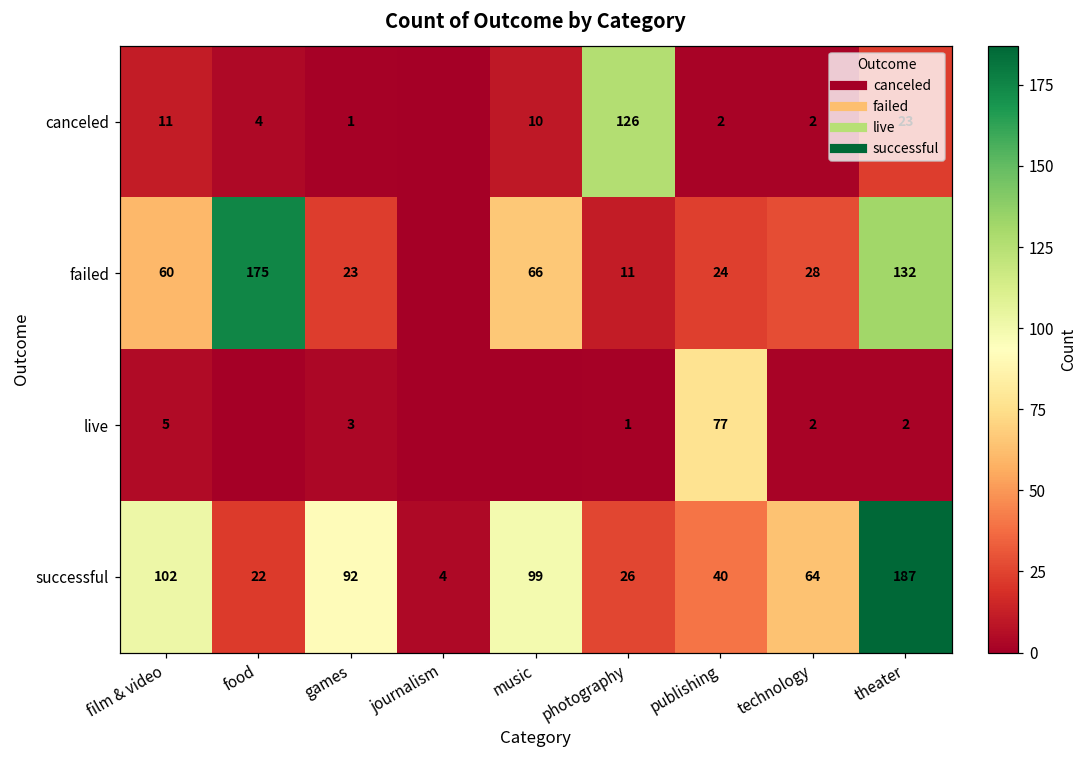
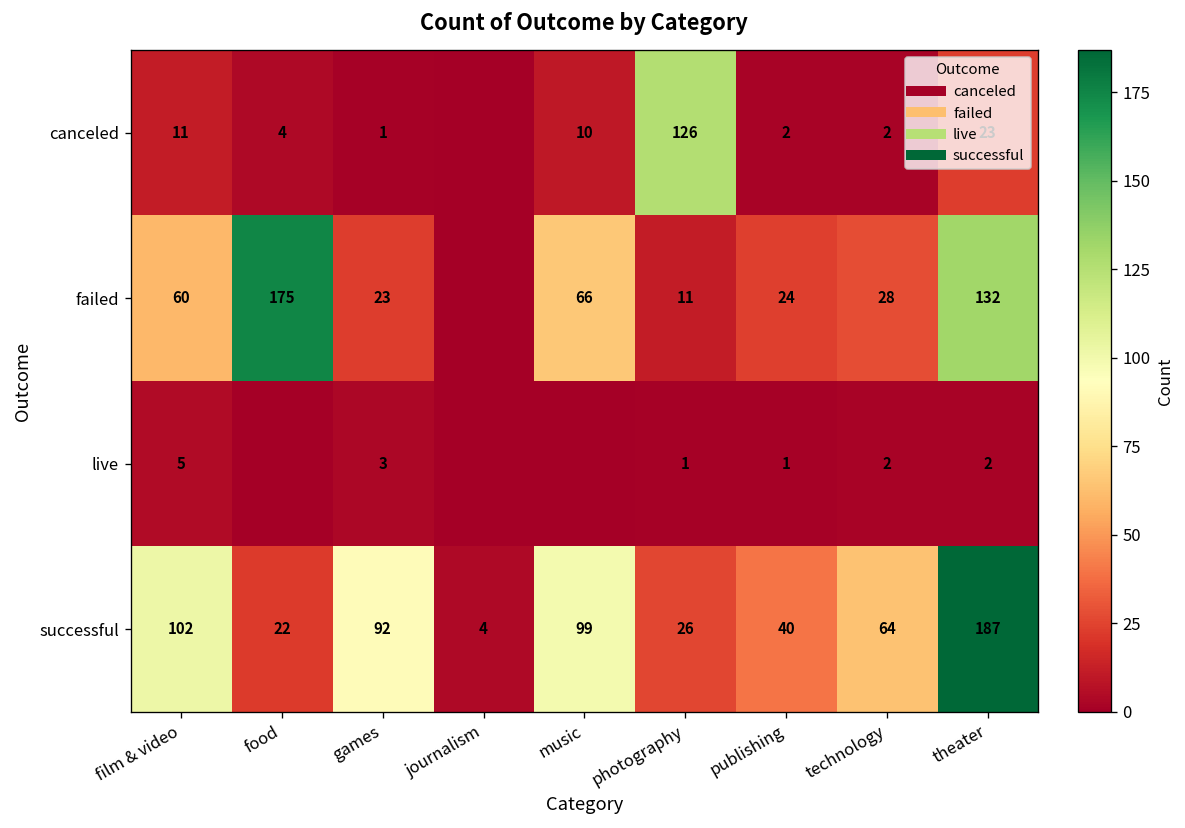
  {
    "canceled": {
      "film & video": 11,
      "food": 4,
      "games": 1,
      "music": 10,
      "photography": 126,
      "publishing": 2,
      "technology": 2
    },
    "failed": {
      "film & video": 60,
      "food": 175,
      "games": 23,
      "music": 66,
      "photography": 11,
      "publishing": 24,
      "technology": 28,
      "theater": 132
    },
    "live": {
      "film & video": 5,
      "games": 3,
      "photography": 1,
-     "publishing": 77,
+     "publishing": 1,
      "technology": 2,
      "theater": 2
    },
    "successful": {
      "film & video": 102,
      "food": 22,
      "games": 92,
      "journalism": 4,
      "music": 99,
      "photography": 26,
      "publishing": 40,
      "technology": 64,
      "theater": 187
    }
  }
